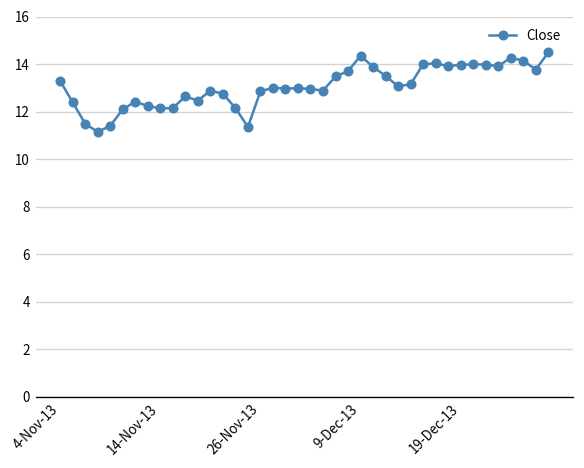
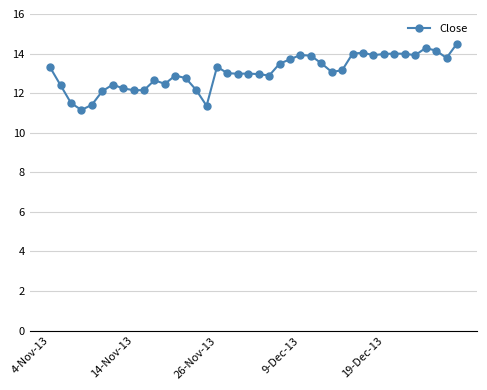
  {
    "4-Nov-13": 13.3,
    "14-Nov-13": 12.2,
-   "26-Nov-13": 12.9,
-   "9-Dec-13": 14.4,
+   "26-Nov-13": 13.3,
+   "9-Dec-13": 13.9,
    "19-Dec-13": 14.0
  }
